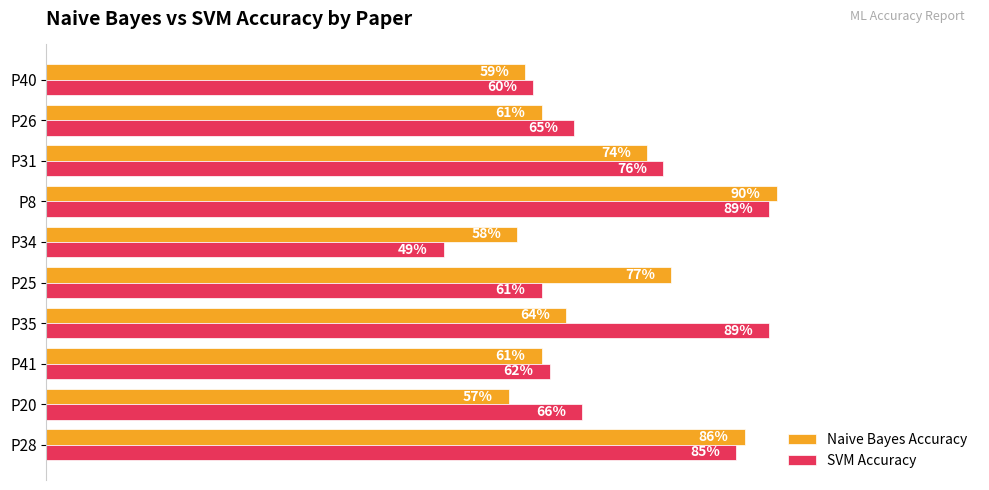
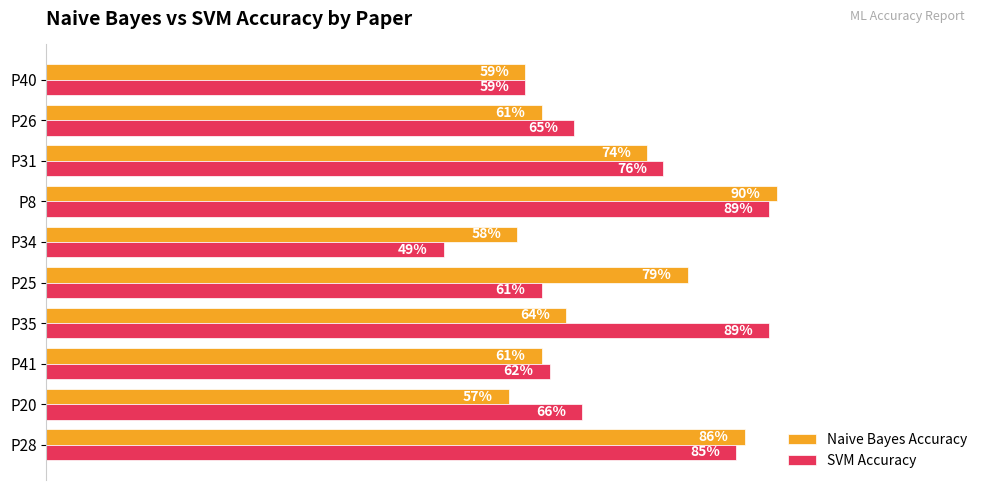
  {
    "Naive Bayes Accuracy": {
      "P40": "59%",
      "P26": "61%",
      "P31": "74%",
      "P8": "90%",
      "P34": "58%",
-     "P25": "77%",
+     "P25": "79%",
      "P35": "64%",
      "P41": "61%",
      "P20": "57%",
      "P28": "86%"
    },
    "SVM Accuracy": {
-     "P40": "60%",
+     "P40": "59%",
      "P26": "65%",
      "P31": "76%",
      "P8": "89%",
      "P34": "49%",
      "P25": "61%",
      "P35": "89%",
      "P41": "62%",
      "P20": "66%",
      "P28": "85%"
    }
  }
